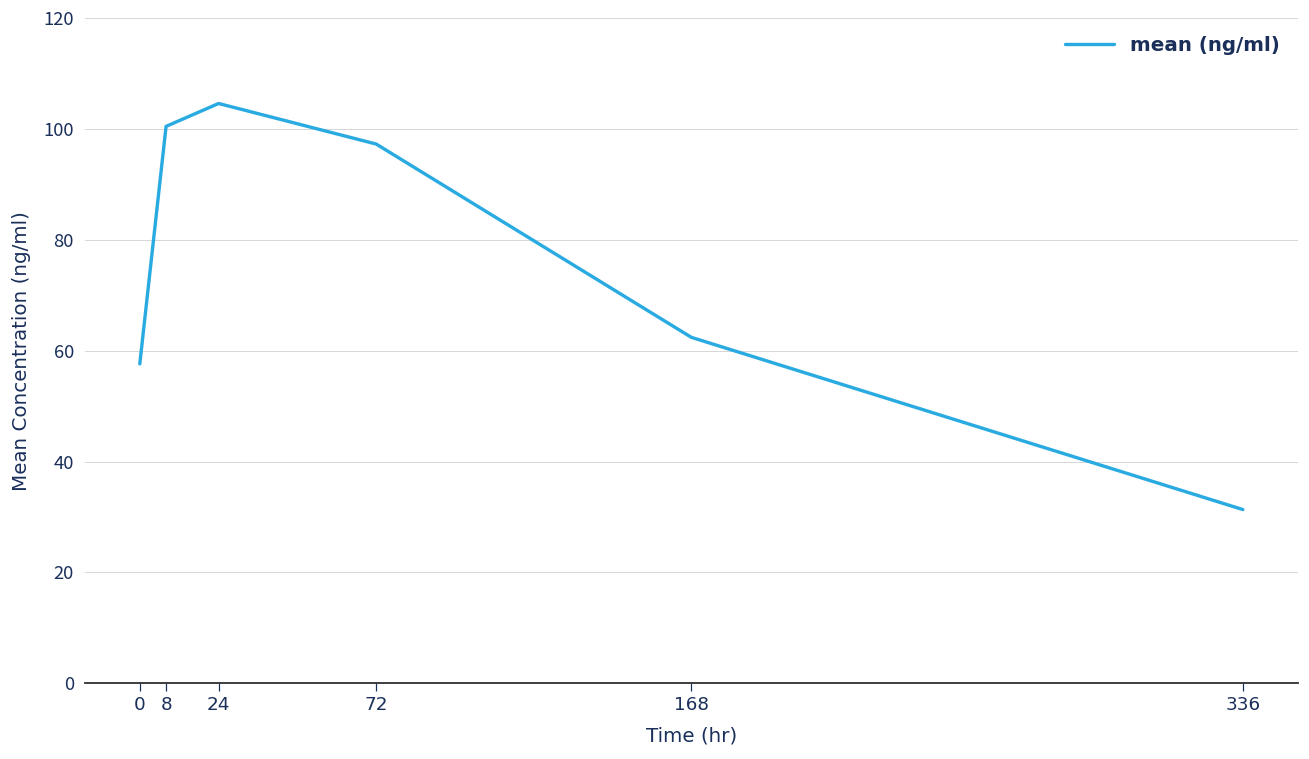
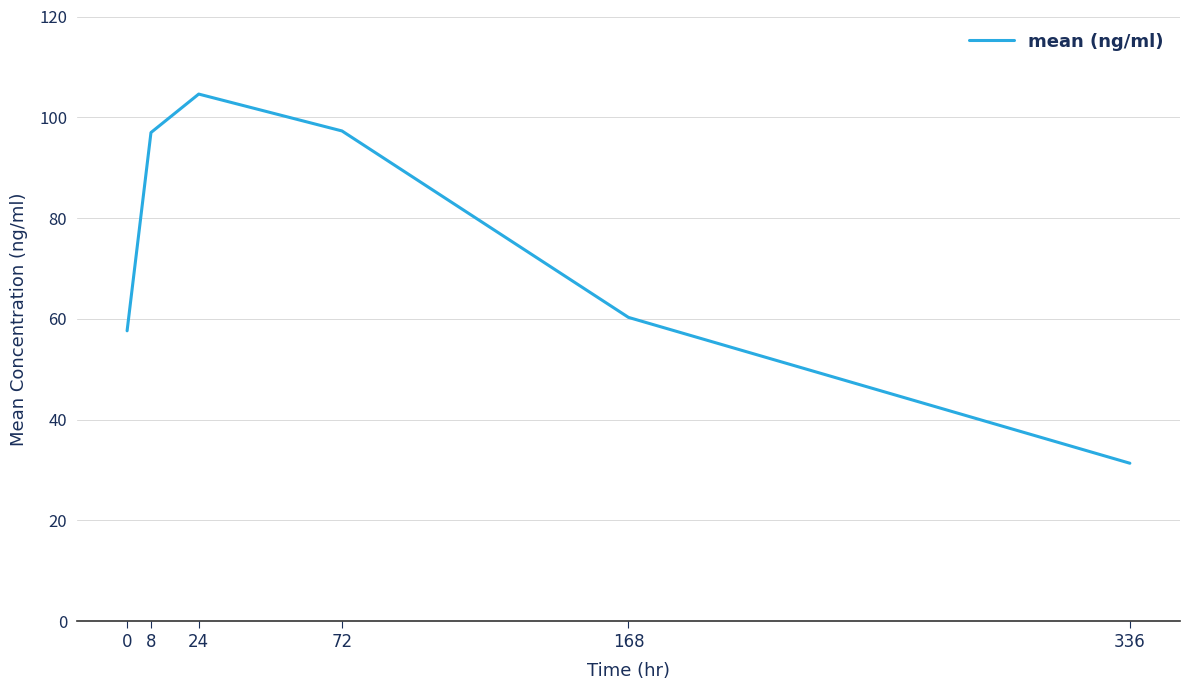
  {
    "0": 58,
-   "8": 100,
+   "8": 97,
    "24": 105,
    "72": 97,
-   "168": 62,
+   "168": 60,
    "336": 31
  }
